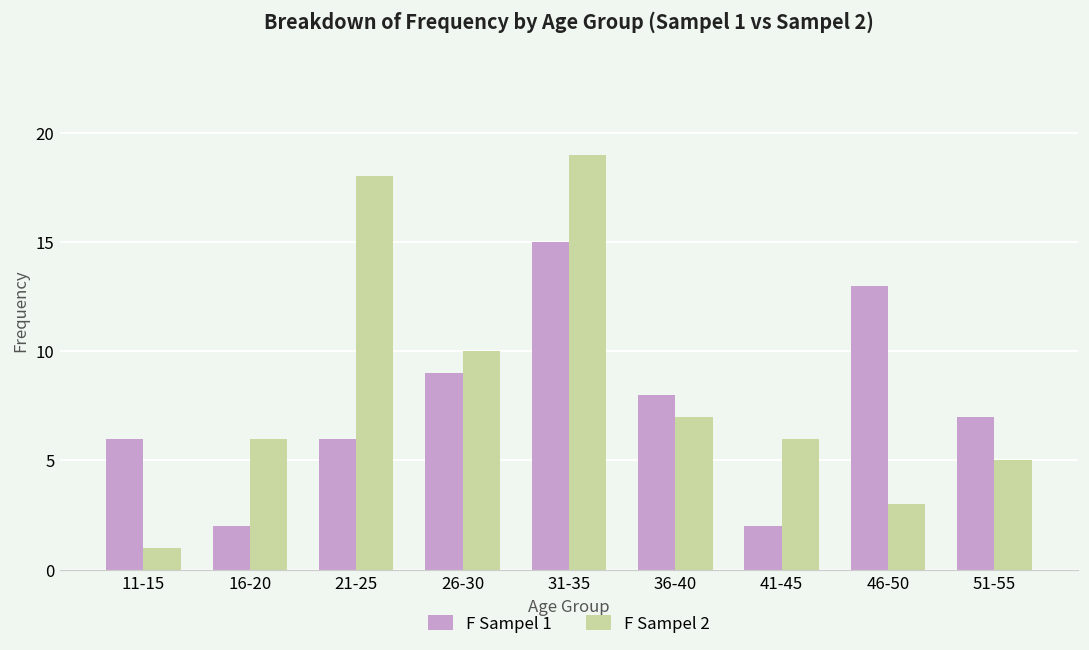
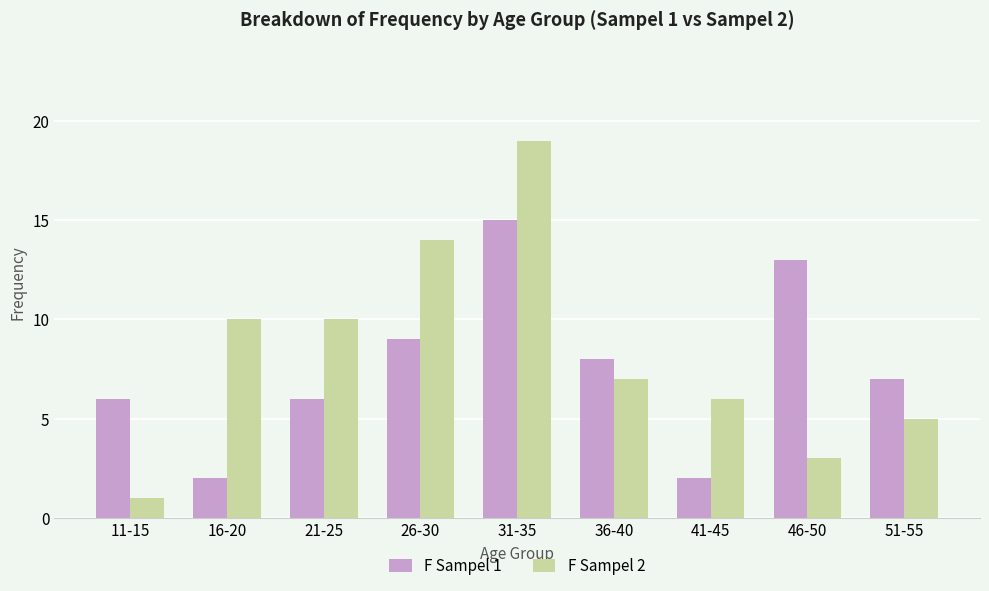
  {
    "F Sampel 1": {
      "11-15": 6,
      "16-20": 2,
      "21-25": 6,
      "26-30": 9,
      "31-35": 15,
      "36-40": 8,
      "41-45": 2,
      "46-50": 13,
      "51-55": 7
    },
    "F Sampel 2": {
      "11-15": 1,
-     "16-20": 6,
-     "21-25": 18,
-     "26-30": 10,
+     "16-20": 10,
+     "21-25": 10,
+     "26-30": 14,
      "31-35": 19,
      "36-40": 7,
      "41-45": 6,
      "46-50": 3,
      "51-55": 5
    }
  }
